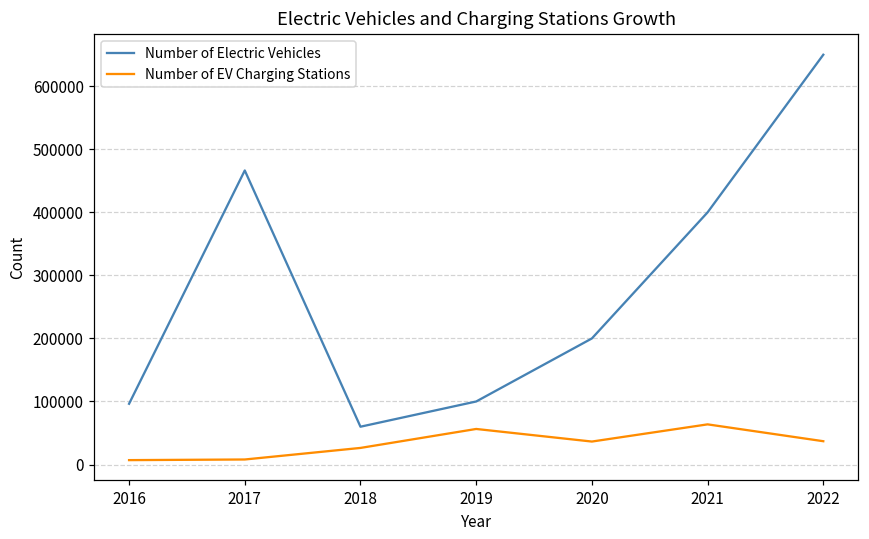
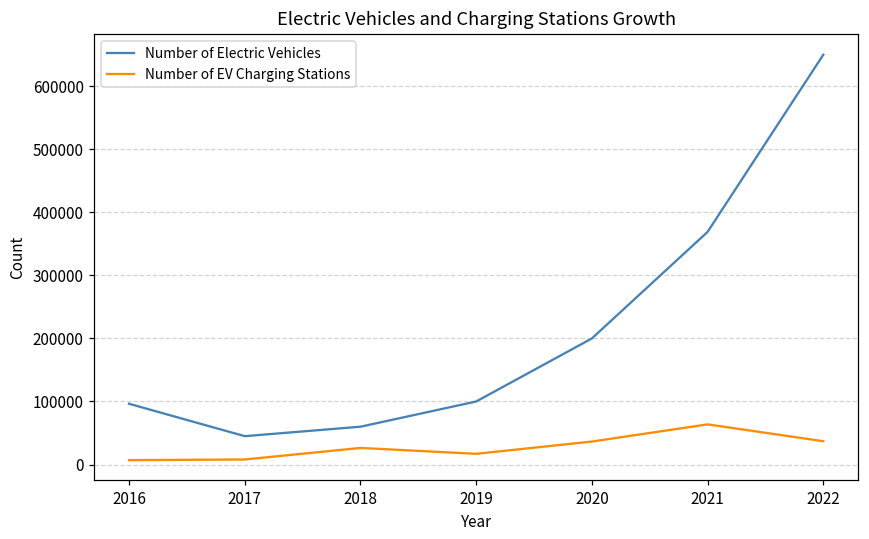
  {
    "Number of Electric Vehicles": {
      "2016": 100000,
-     "2017": 470000,
+     "2017": 50000,
      "2018": 60000,
      "2019": 100000,
      "2020": 200000,
-     "2021": 400000,
+     "2021": 370000,
      "2022": 650000
    },
    "Number of EV Charging Stations": {
      "2016": 10000,
      "2017": 10000,
      "2018": 30000,
-     "2019": 60000,
+     "2019": 20000,
      "2020": 40000,
      "2021": 60000,
      "2022": 40000
    }
  }
